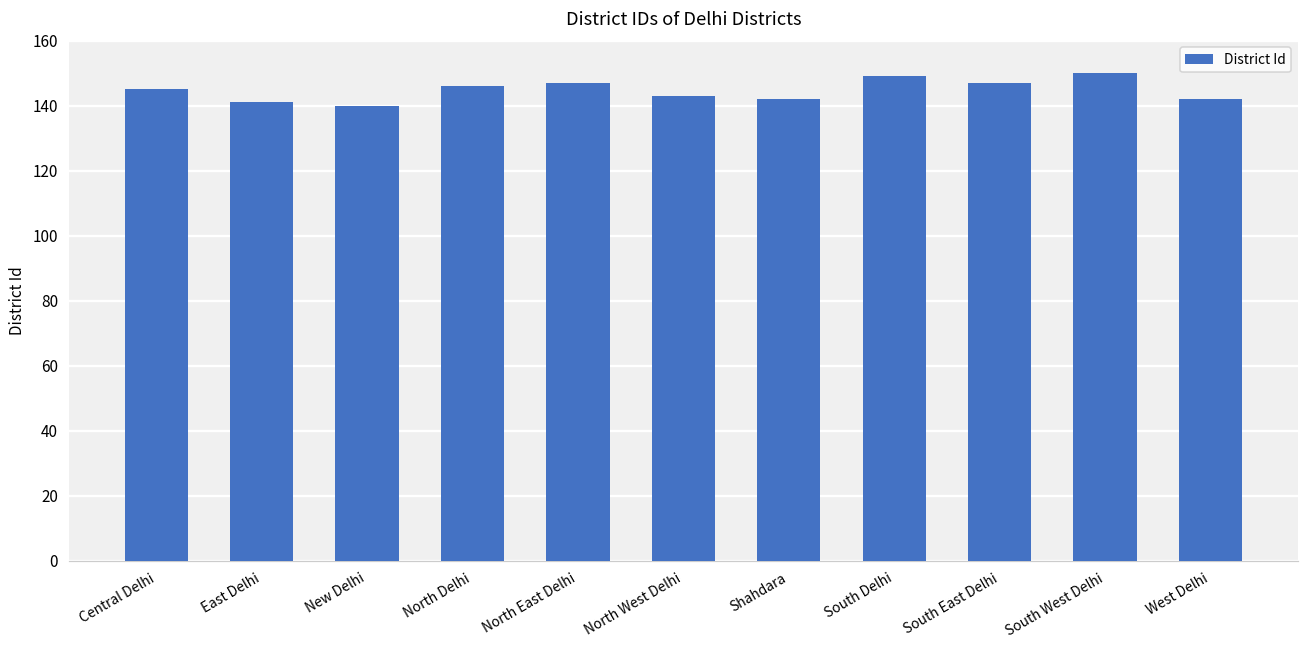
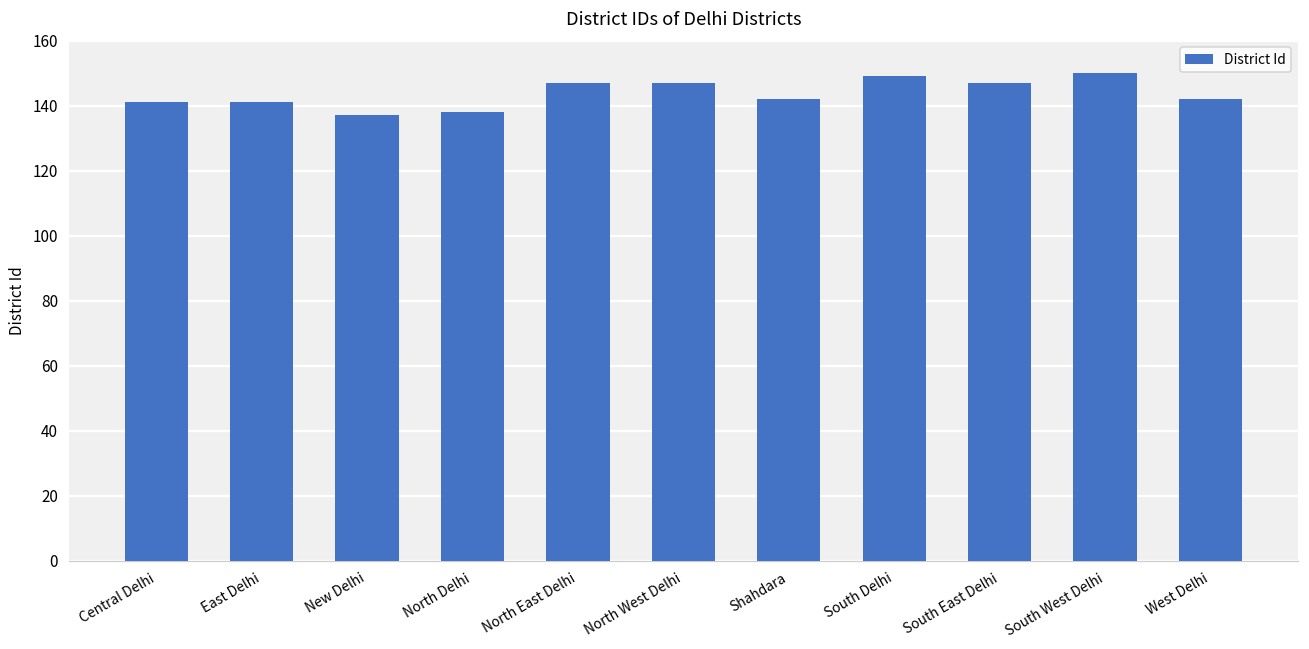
  {
-   "Central Delhi": 145,
+   "Central Delhi": 141,
    "East Delhi": 141,
-   "New Delhi": 140,
-   "North Delhi": 146,
+   "New Delhi": 137,
+   "North Delhi": 138,
    "North East Delhi": 147,
-   "North West Delhi": 143,
+   "North West Delhi": 147,
    "Shahdara": 142,
    "South Delhi": 149,
    "South East Delhi": 147,
    "South West Delhi": 150,
    "West Delhi": 142
  }
